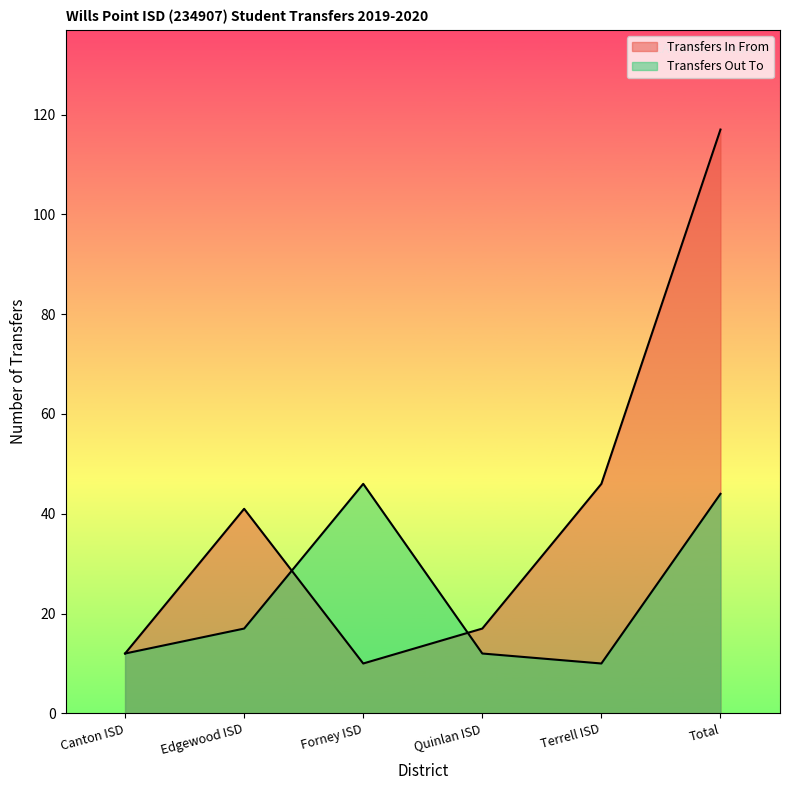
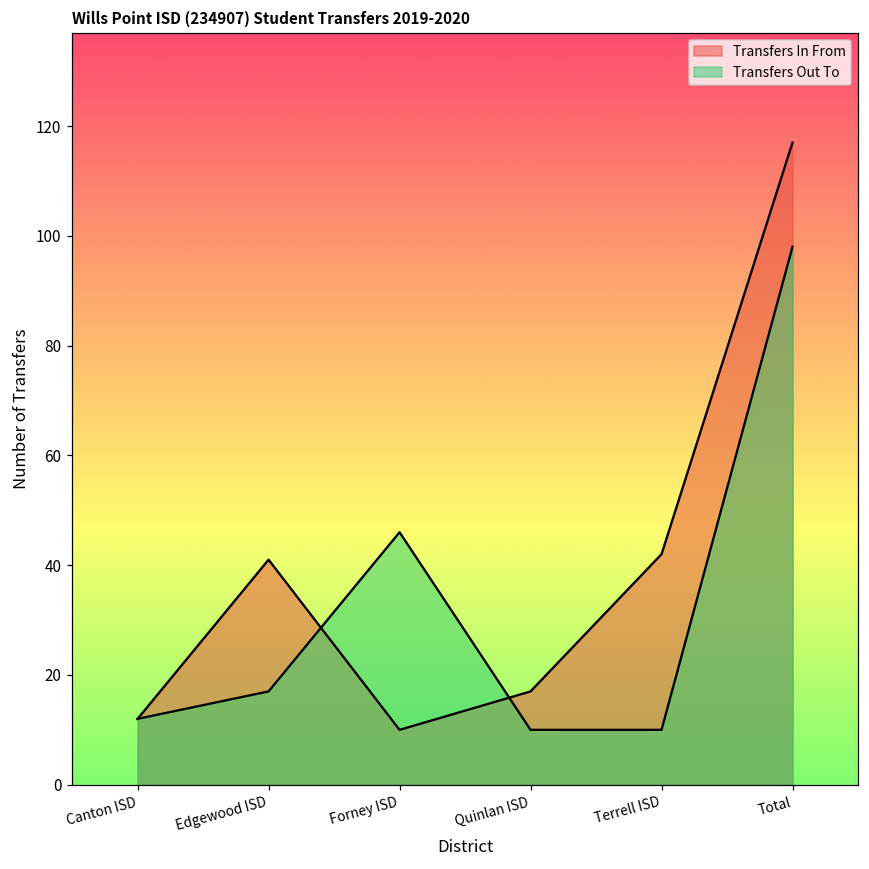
  {
    "Transfers In From": {
      "Edgewood ISD": 41,
      "Forney ISD": 10,
      "Quinlan ISD": 17,
-     "Terrell ISD": 46,
+     "Terrell ISD": 42,
      "Total": 117
    },
    "Transfers Out To": {
      "Edgewood ISD": 17,
      "Forney ISD": 46,
-     "Quinlan ISD": 12,
+     "Quinlan ISD": 10,
      "Terrell ISD": 10,
-     "Total": 44
+     "Total": 98
    }
  }
